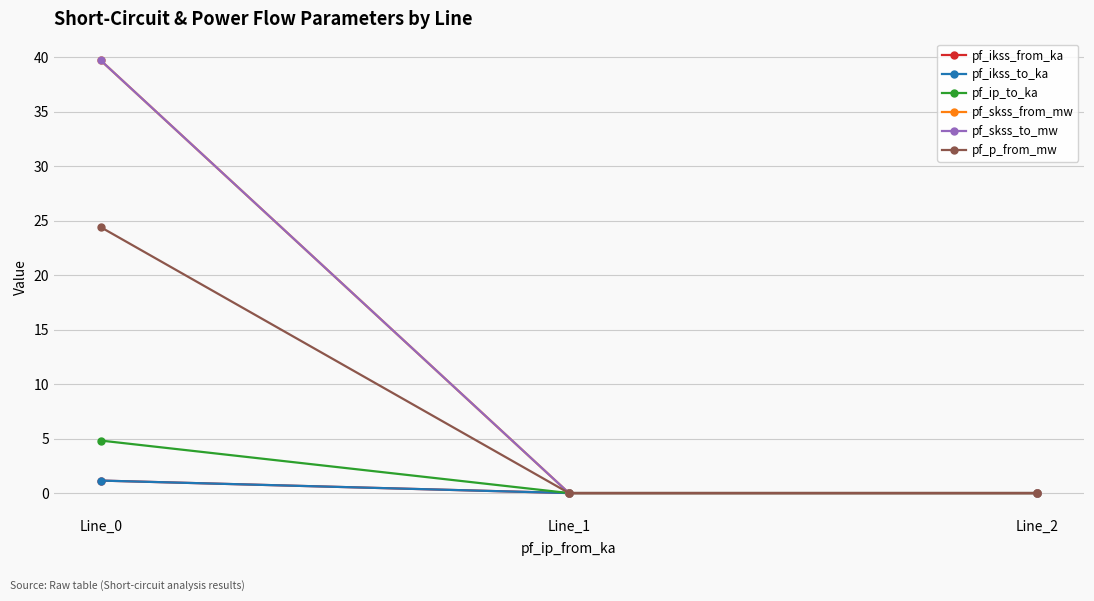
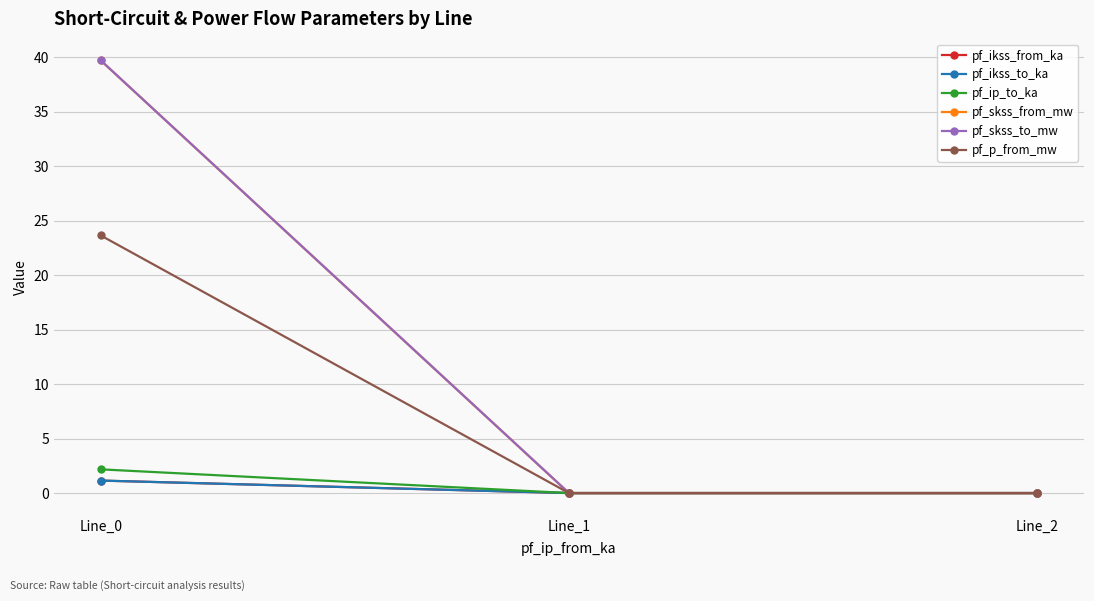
  {
    "pf_ikss_to_ka": {
      "Line_0": 1.1
    },
    "pf_ip_to_ka": {
-     "Line_0": 4.8
+     "Line_0": 2.2
    },
    "pf_skss_to_mw": {
      "Line_0": 39.7
    },
    "pf_p_from_mw": {
-     "Line_0": 24.4
+     "Line_0": 23.6
    }
  }
